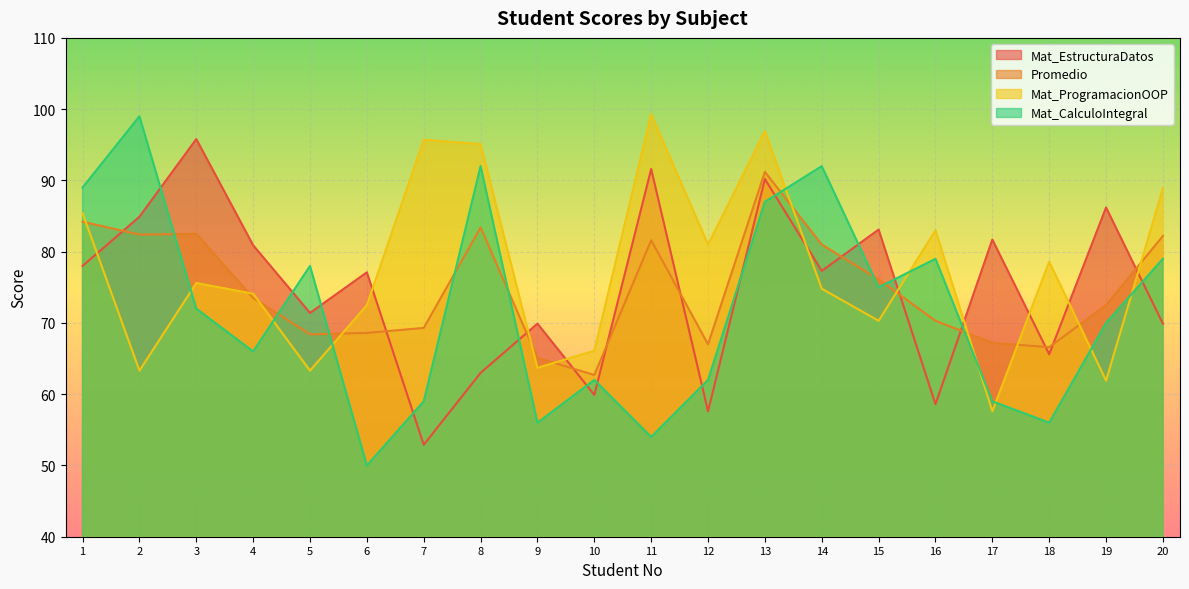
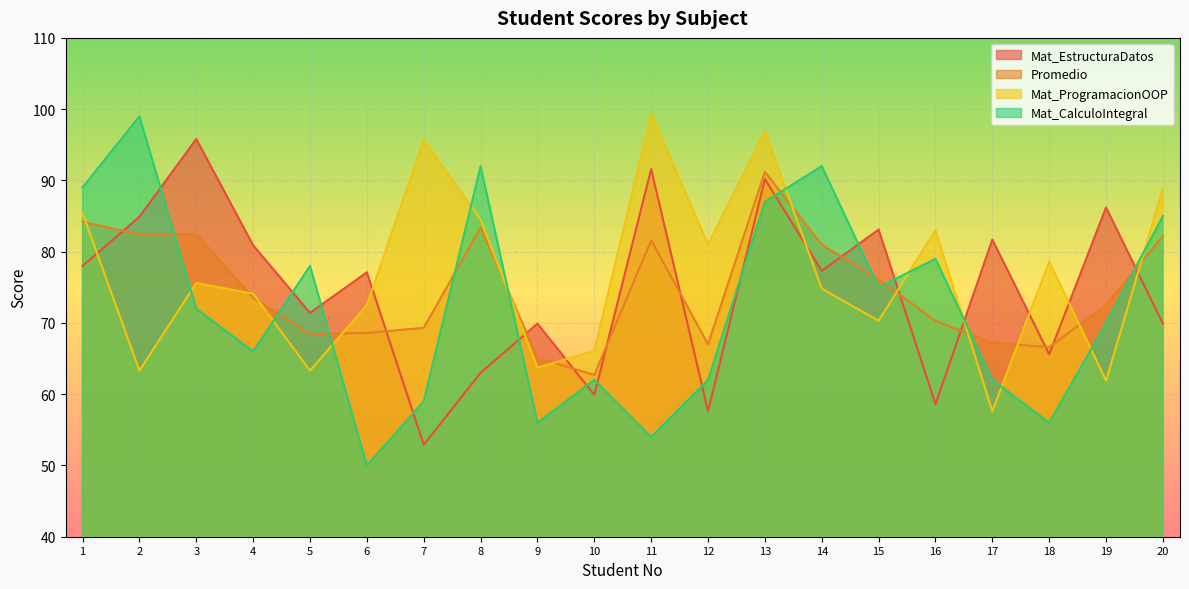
  {
    "Mat_ProgramacionOOP": {
      "1": 85,
      "2": 63,
      "3": 76,
      "4": 74,
      "5": 63,
      "6": 73,
      "7": 96,
-     "8": 95,
+     "8": 85,
      "9": 64,
      "10": 66,
      "11": 99,
      "12": 81,
      "13": 97,
      "14": 75,
      "15": 70,
      "16": 83,
      "17": 58,
      "18": 79,
      "19": 62,
      "20": 89
    },
    "Mat_CalculoIntegral": {
      "1": 89,
      "2": 99,
      "3": 72,
      "4": 66,
      "5": 78,
      "6": 50,
      "7": 59,
      "8": 92,
      "9": 56,
      "10": 62,
      "11": 54,
      "12": 62,
      "13": 87,
      "14": 92,
      "15": 75,
      "16": 79,
-     "17": 59,
+     "17": 62,
      "18": 56,
      "19": 70,
-     "20": 79
+     "20": 85
    }
  }
